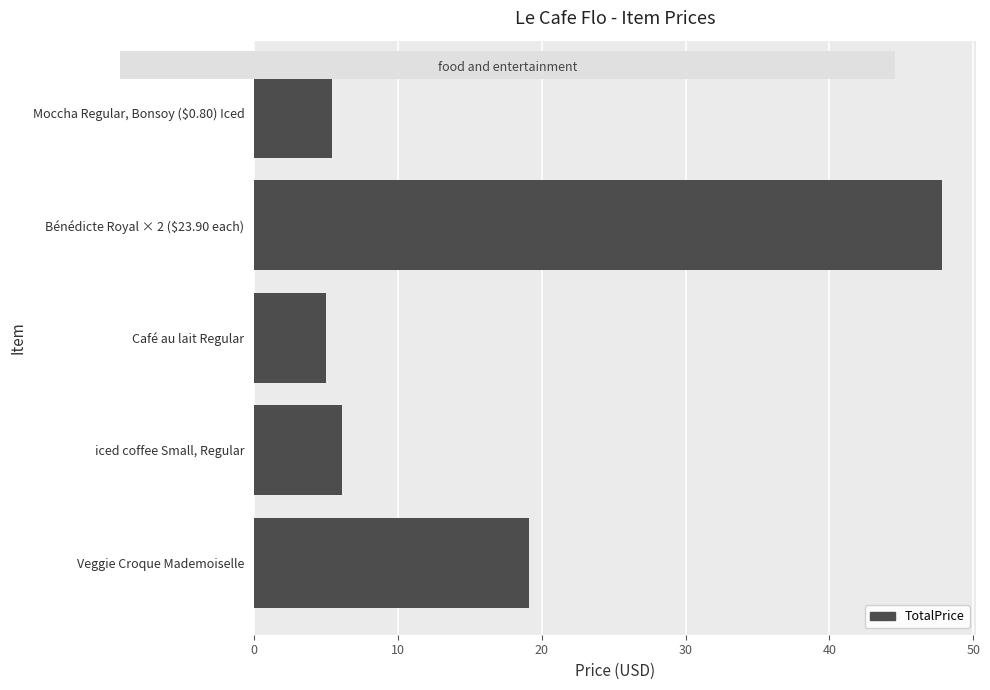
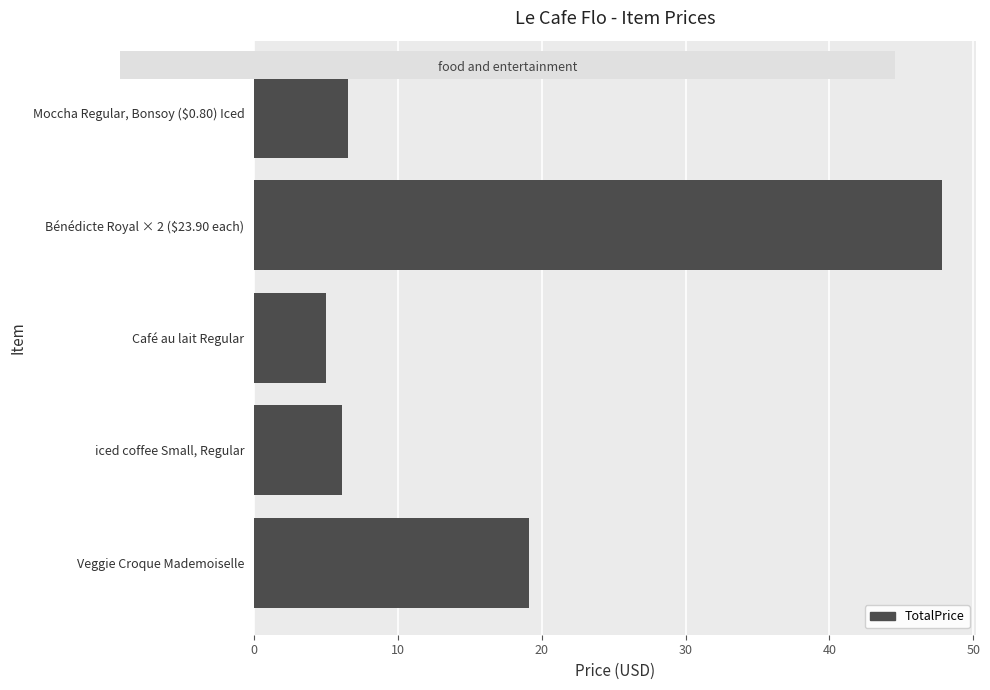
  {
-   "Moccha Regular, Bonsoy ($0.80) Iced": 5.4,
+   "Moccha Regular, Bonsoy ($0.80) Iced": 6.5,
    "Bénédicte Royal × 2 ($23.90 each)": 47.8,
    "Café au lait Regular": 5.0,
    "iced coffee Small, Regular": 6.1,
    "Veggie Croque Mademoiselle": 19.1
  }
